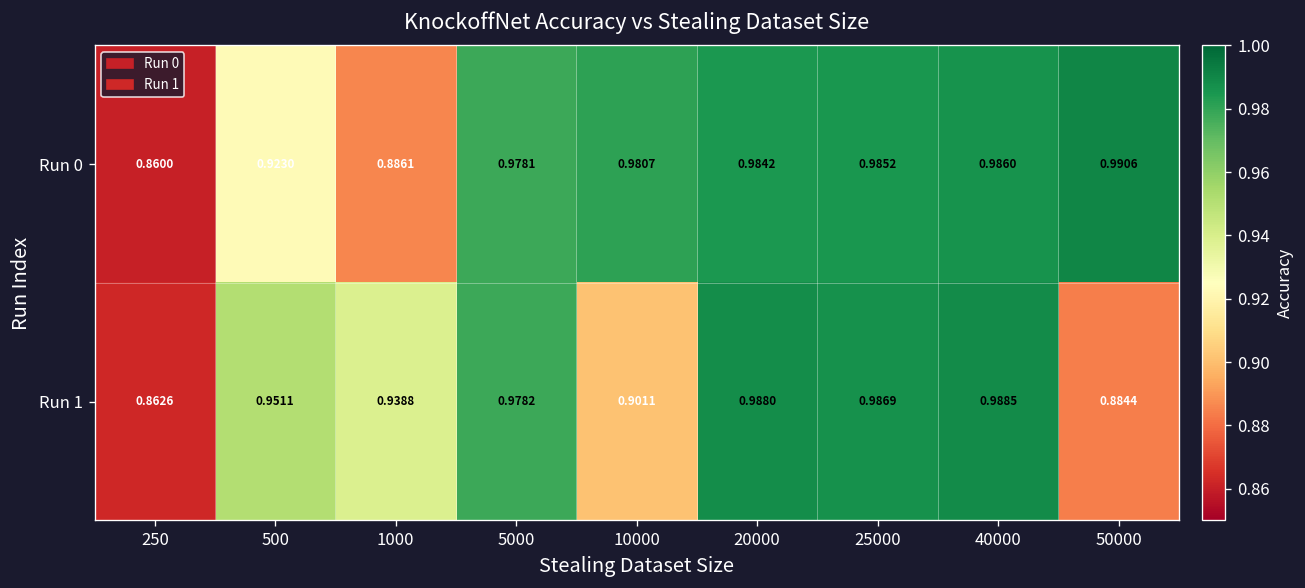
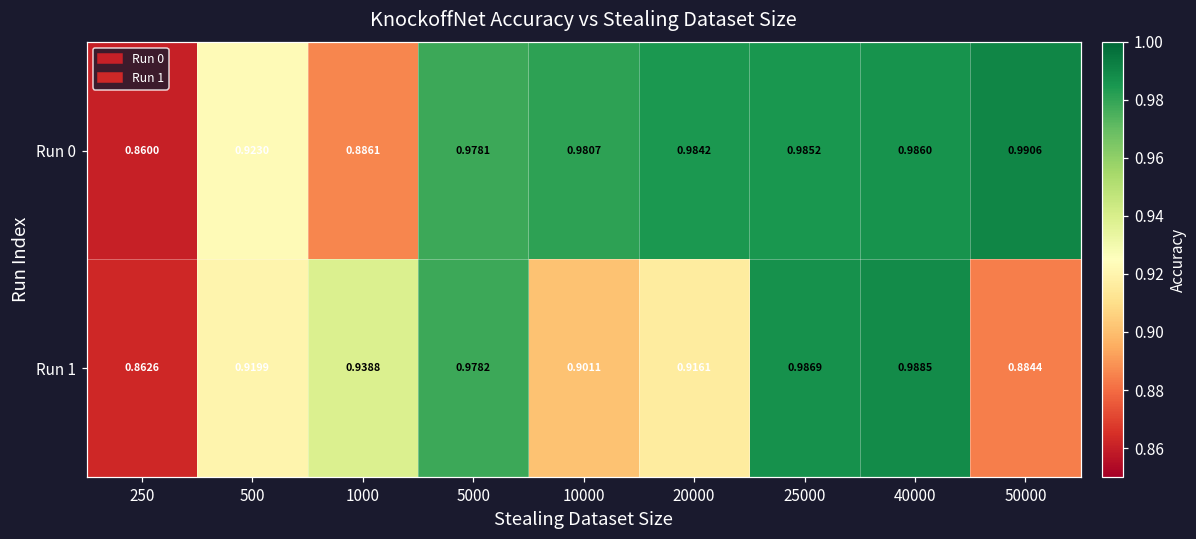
  {
    "Run 0": {
      "250": 0.8600,
      "500": 0.9230,
      "1000": 0.8861,
      "5000": 0.9781,
      "10000": 0.9807,
      "20000": 0.9842,
      "25000": 0.9852,
      "40000": 0.9860,
      "50000": 0.9906
    },
    "Run 1": {
      "250": 0.8626,
-     "500": 0.9511,
+     "500": 0.9199,
      "1000": 0.9388,
      "5000": 0.9782,
      "10000": 0.9011,
-     "20000": 0.9880,
+     "20000": 0.9161,
      "25000": 0.9869,
      "40000": 0.9885,
      "50000": 0.8844
    }
  }
